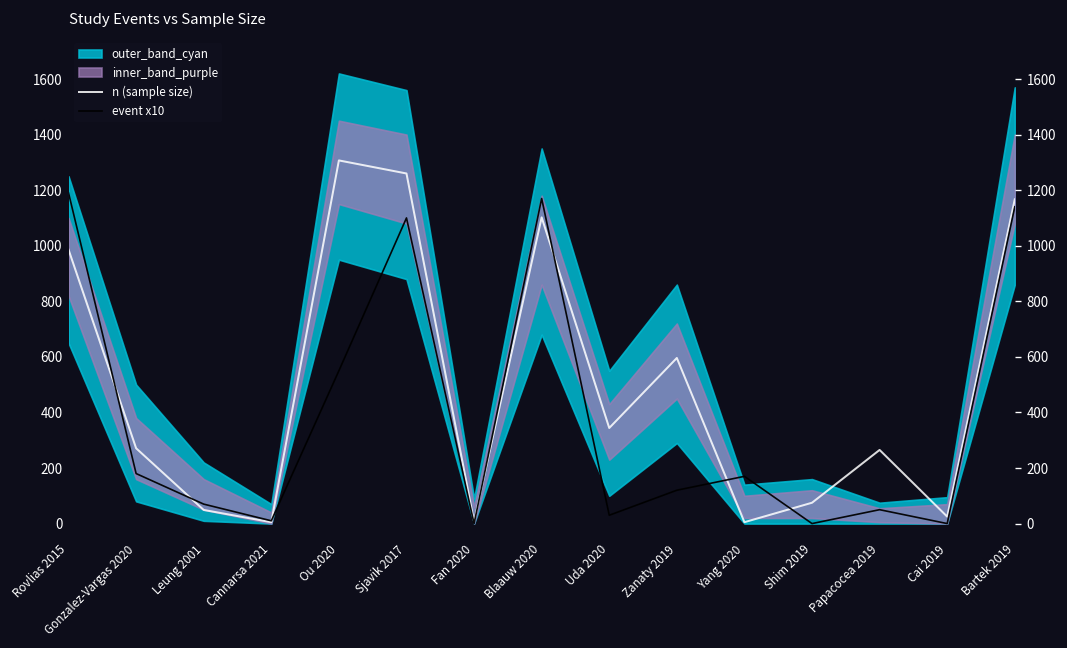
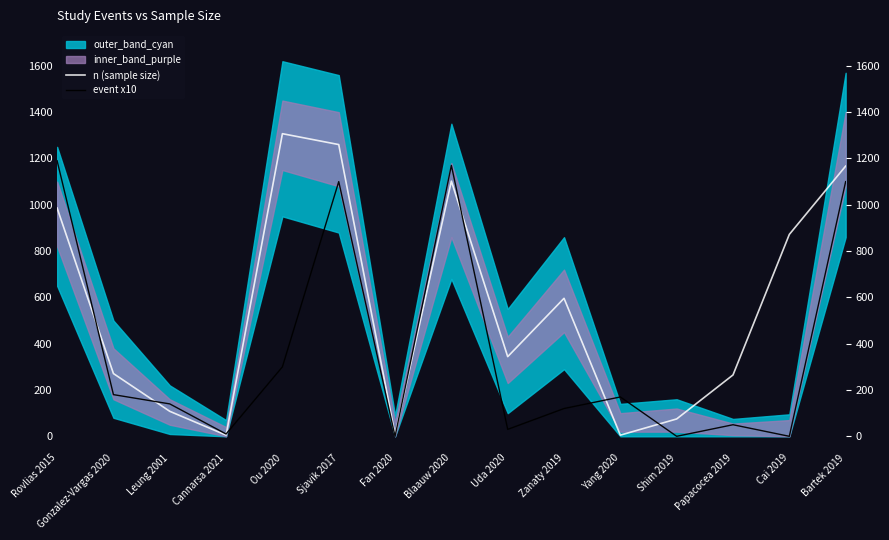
  {
    "n (sample size)": {
      "Rovlias 2015": 990,
      "Gonzalez-Vargas 2020": 270,
-     "Leung 2001": 50,
+     "Leung 2001": 110,
      "Ou 2020": 1310,
      "Sjavik 2017": 1260,
      "Blaauw 2020": 1100,
      "Uda 2020": 340,
      "Zanaty 2019": 600,
      "Yang 2020": 10,
      "Shim 2019": 80,
      "Papacocea 2019": 270,
-     "Cai 2019": 30,
+     "Cai 2019": 870,
      "Bartek 2019": 1170
    },
    "event x10": {
      "Rovlias 2015": 1190,
      "Gonzalez-Vargas 2020": 180,
-     "Leung 2001": 70,
-     "Ou 2020": 550,
+     "Leung 2001": 140,
+     "Ou 2020": 300,
      "Sjavik 2017": 1100,
      "Uda 2020": 30,
      "Zanaty 2019": 120,
      "Yang 2020": 170,
      "Shim 2019": 0,
      "Cai 2019": 0,
-     "Bartek 2019": 1140
+     "Bartek 2019": 1100
    }
  }
